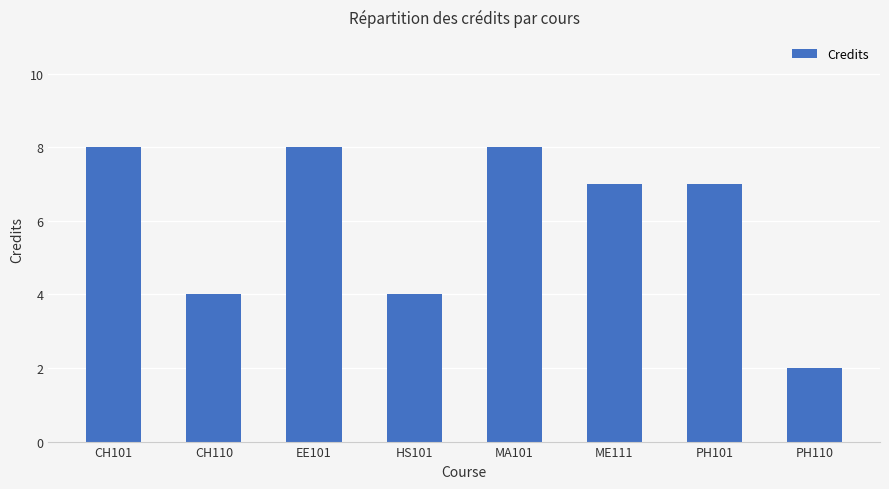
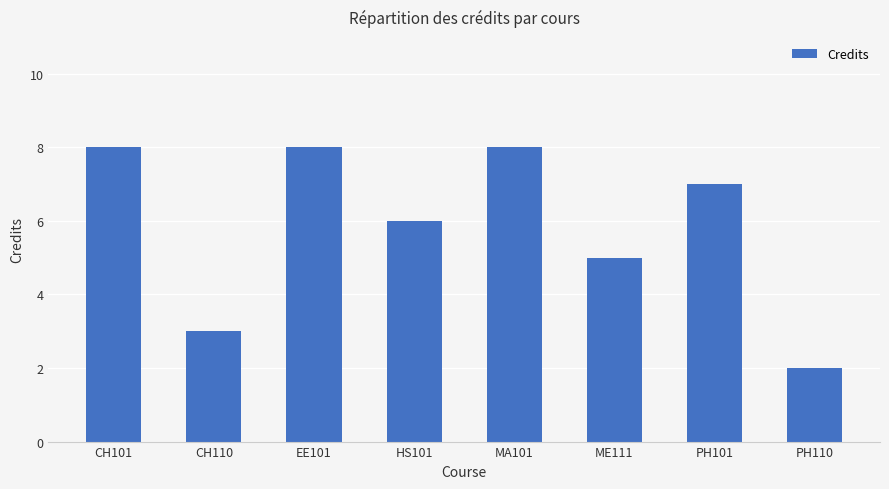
  {
    "CH101": 8,
-   "CH110": 4,
+   "CH110": 3,
    "EE101": 8,
-   "HS101": 4,
+   "HS101": 6,
    "MA101": 8,
-   "ME111": 7,
+   "ME111": 5,
    "PH101": 7,
    "PH110": 2
  }
